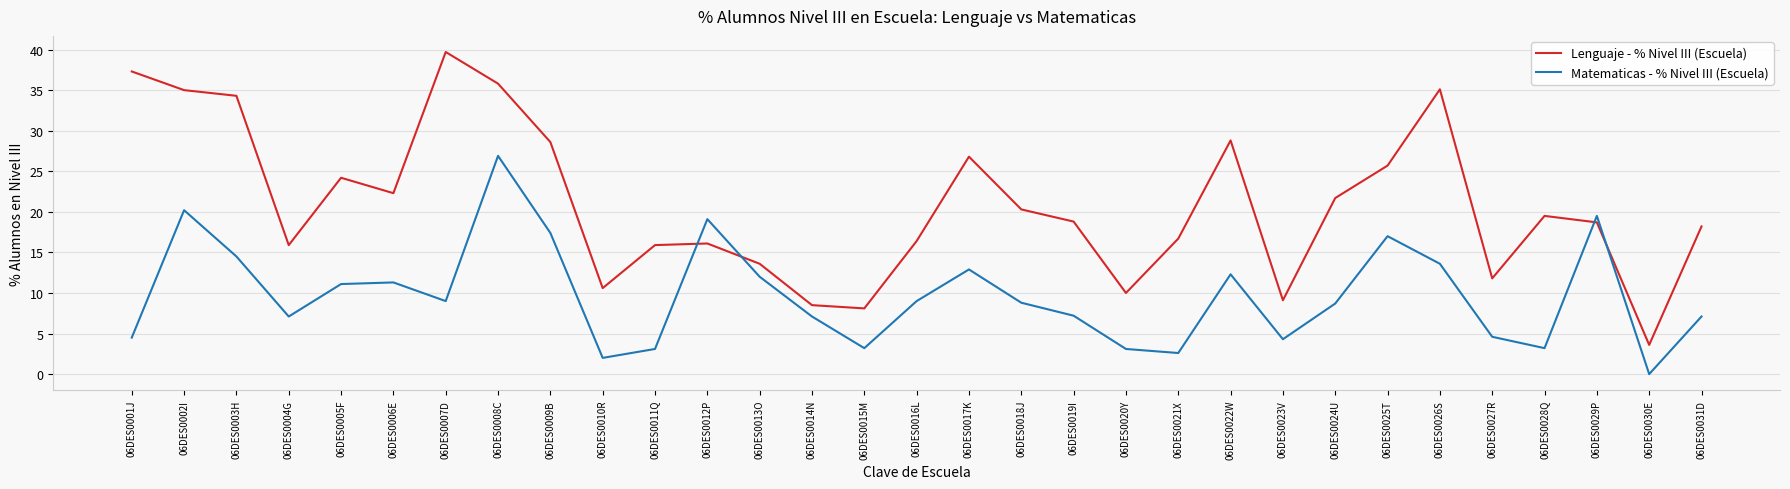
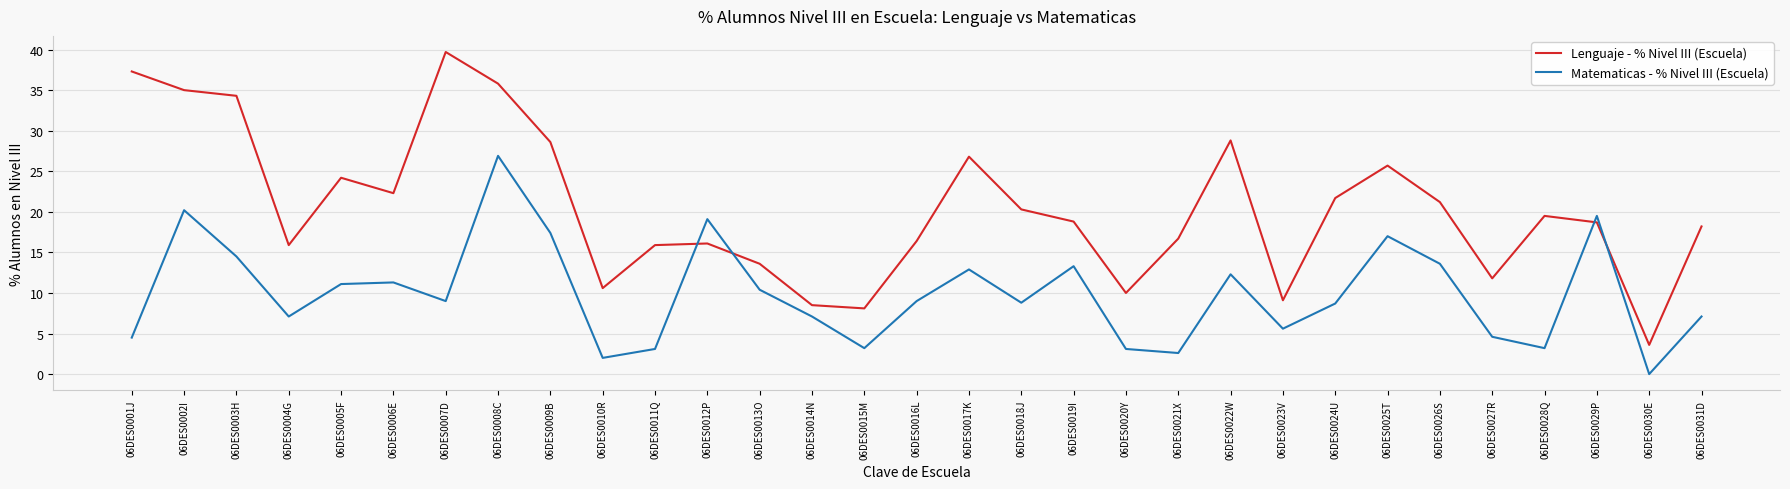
  {
    "Lenguaje - % Nivel III (Escuela)": {
      "06DES0001J": 37,
      "06DES0002I": 35,
      "06DES0003H": 34,
      "06DES0004G": 16,
      "06DES0005F": 24,
      "06DES0006E": 22,
      "06DES0007D": 40,
      "06DES0008C": 36,
      "06DES0009B": 29,
      "06DES0010R": 11,
      "06DES0011Q": 16,
      "06DES0012P": 16,
      "06DES0013O": 14,
      "06DES0014N": 9,
      "06DES0015M": 8,
      "06DES0016L": 16,
      "06DES0017K": 27,
      "06DES0018J": 20,
      "06DES0019I": 19,
      "06DES0020Y": 10,
      "06DES0021X": 17,
      "06DES0022W": 29,
      "06DES0023V": 9,
      "06DES0024U": 22,
      "06DES0025T": 26,
-     "06DES0026S": 35,
+     "06DES0026S": 21,
      "06DES0027R": 12,
      "06DES0028Q": 20,
      "06DES0029P": 19,
      "06DES0030E": 4,
      "06DES0031D": 18
    },
    "Matematicas - % Nivel III (Escuela)": {
      "06DES0001J": 5,
      "06DES0002I": 20,
      "06DES0003H": 15,
      "06DES0004G": 7,
      "06DES0005F": 11,
      "06DES0006E": 11,
      "06DES0007D": 9,
      "06DES0008C": 27,
      "06DES0009B": 17,
      "06DES0010R": 2,
      "06DES0011Q": 3,
      "06DES0012P": 19,
-     "06DES0013O": 12,
+     "06DES0013O": 10,
      "06DES0014N": 7,
      "06DES0015M": 3,
      "06DES0016L": 9,
      "06DES0017K": 13,
      "06DES0018J": 9,
-     "06DES0019I": 7,
+     "06DES0019I": 13,
      "06DES0020Y": 3,
      "06DES0021X": 3,
      "06DES0022W": 12,
-     "06DES0023V": 4,
+     "06DES0023V": 6,
      "06DES0024U": 9,
      "06DES0025T": 17,
      "06DES0026S": 14,
      "06DES0027R": 5,
      "06DES0028Q": 3,
      "06DES0029P": 20,
      "06DES0030E": 0,
      "06DES0031D": 7
    }
  }
